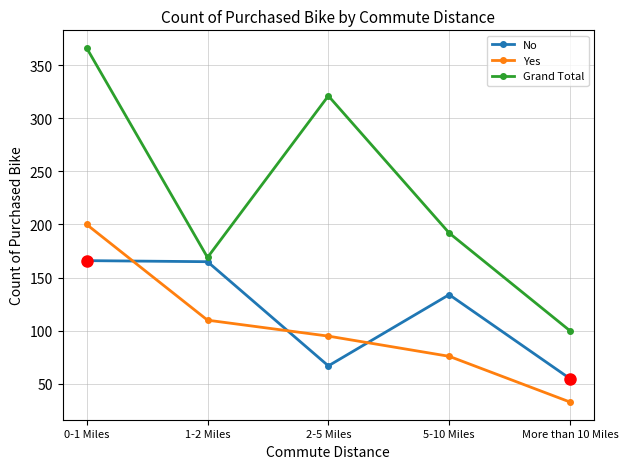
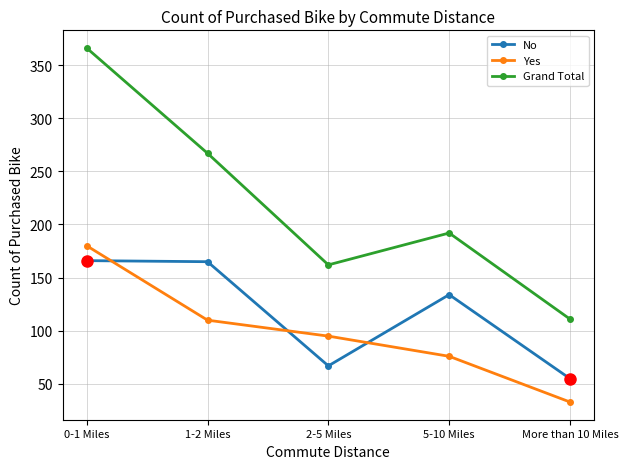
  {
    "No": {
      "1-2 Miles": 165,
      "2-5 Miles": 67,
      "5-10 Miles": 134
    },
    "Yes": {
-     "0-1 Miles": 200,
+     "0-1 Miles": 180,
      "1-2 Miles": 110,
      "2-5 Miles": 95,
      "5-10 Miles": 76,
      "More than 10 Miles": 33
    },
    "Grand Total": {
      "0-1 Miles": 366,
-     "1-2 Miles": 169,
-     "2-5 Miles": 321,
+     "1-2 Miles": 267,
+     "2-5 Miles": 162,
      "5-10 Miles": 192,
-     "More than 10 Miles": 100
+     "More than 10 Miles": 111
    }
  }
